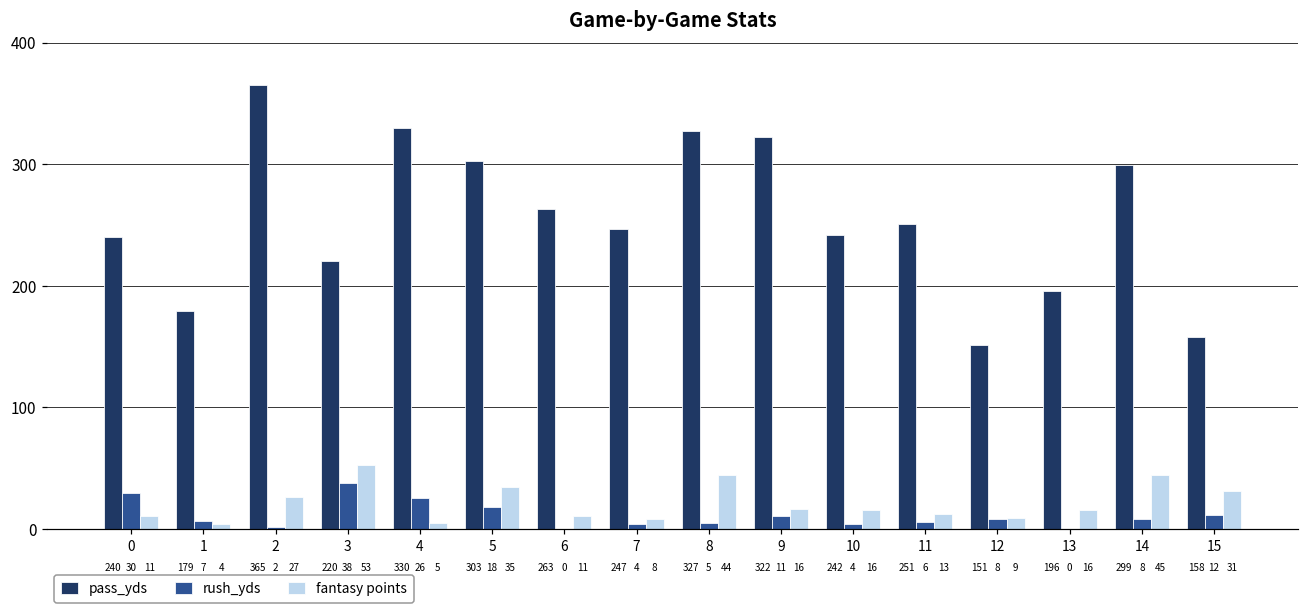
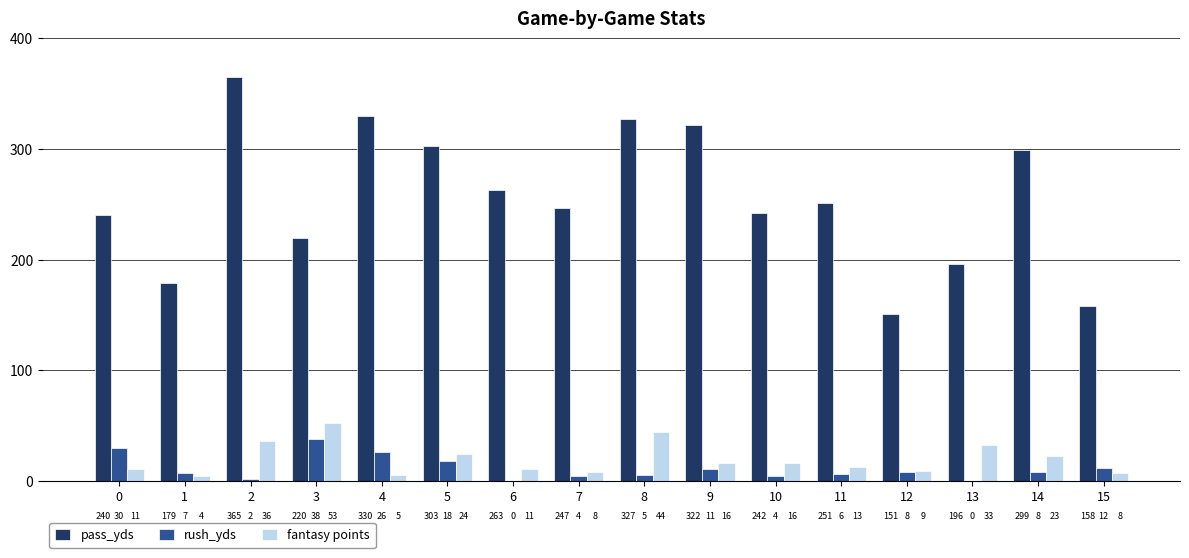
  {
    "fantasy points": {
-     "2": 27,
-     "5": 35,
-     "13": 16,
-     "14": 45,
-     "15": 31
+     "2": 36,
+     "5": 24,
+     "13": 33,
+     "14": 23,
+     "15": 8
    }
  }
